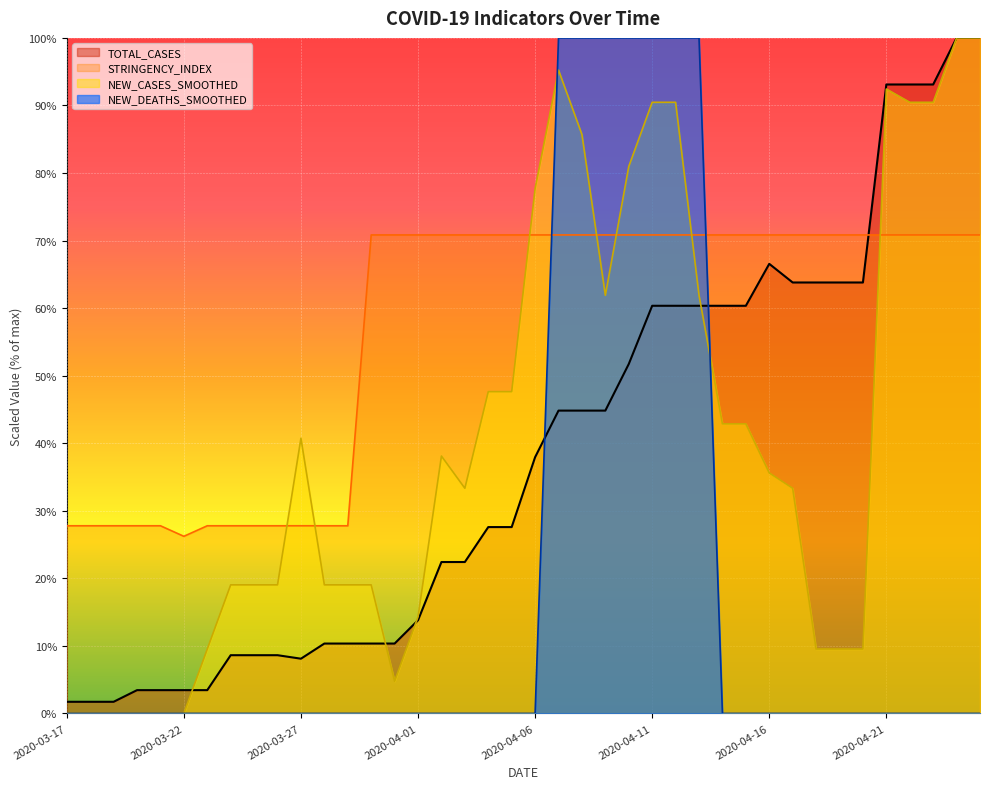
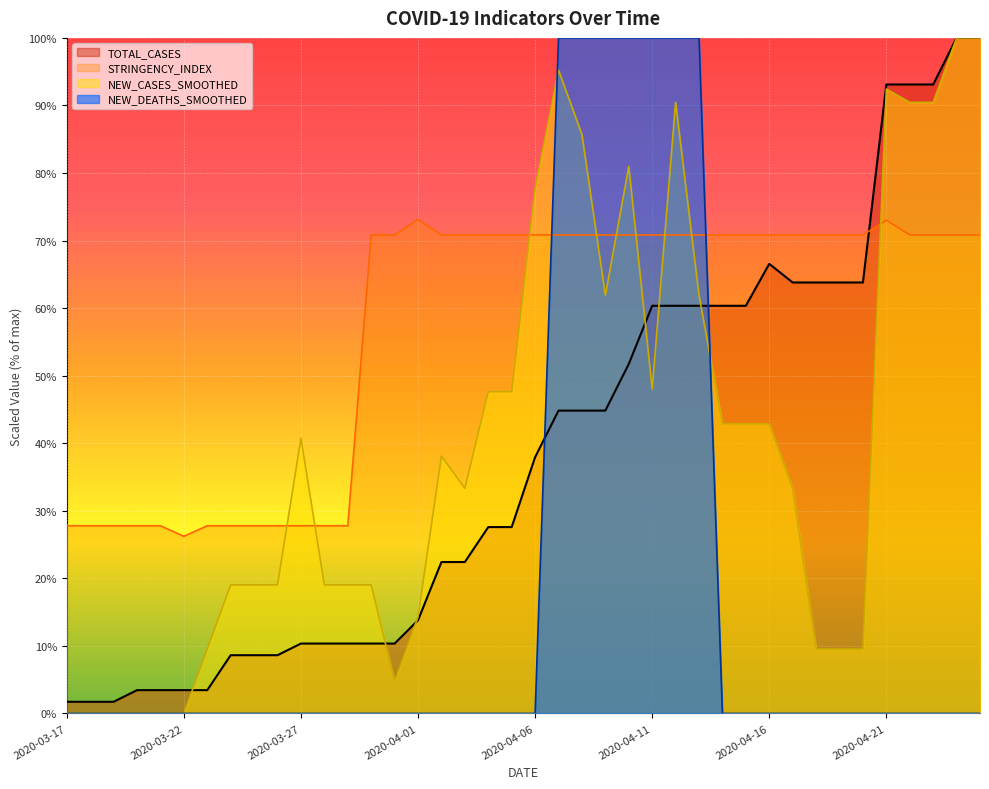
  {
    "TOTAL_CASES": {
      "2020-03-17": "2%",
      "2020-03-22": "3%",
-     "2020-03-27": "8%",
+     "2020-03-27": "10%",
      "2020-04-01": "14%",
      "2020-04-06": "38%",
      "2020-04-11": "60%",
      "2020-04-16": "67%",
      "2020-04-21": "93%"
    },
    "STRINGENCY_INDEX": {
      "2020-03-17": "28%",
      "2020-03-22": "26%",
      "2020-03-27": "28%",
-     "2020-04-01": "71%",
+     "2020-04-01": "73%",
      "2020-04-06": "71%",
      "2020-04-11": "71%",
      "2020-04-16": "71%",
-     "2020-04-21": "71%"
+     "2020-04-21": "73%"
    },
    "NEW_CASES_SMOOTHED": {
      "2020-03-27": "41%",
      "2020-04-01": "14%",
      "2020-04-06": "78%",
-     "2020-04-11": "90%",
-     "2020-04-16": "36%",
+     "2020-04-11": "48%",
+     "2020-04-16": "43%",
      "2020-04-21": "92%"
    },
    "NEW_DEATHS_SMOOTHED": {
      "2020-03-27": "0%",
      "2020-04-01": "0%",
      "2020-04-06": "0%",
      "2020-04-11": "100%",
      "2020-04-16": "0%",
      "2020-04-21": "0%"
    }
  }
